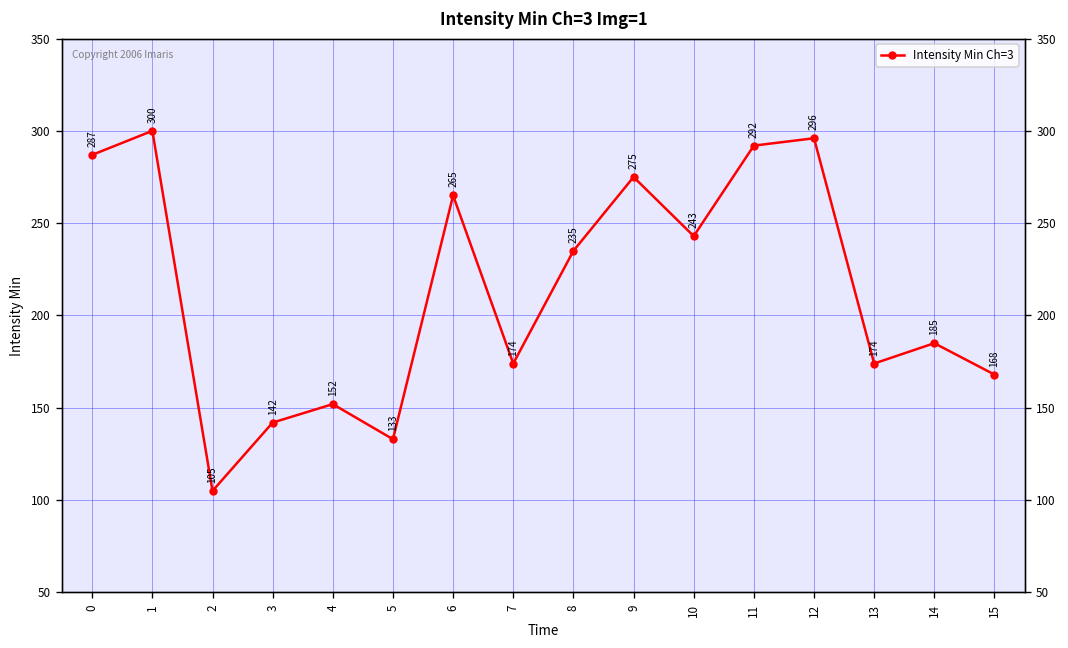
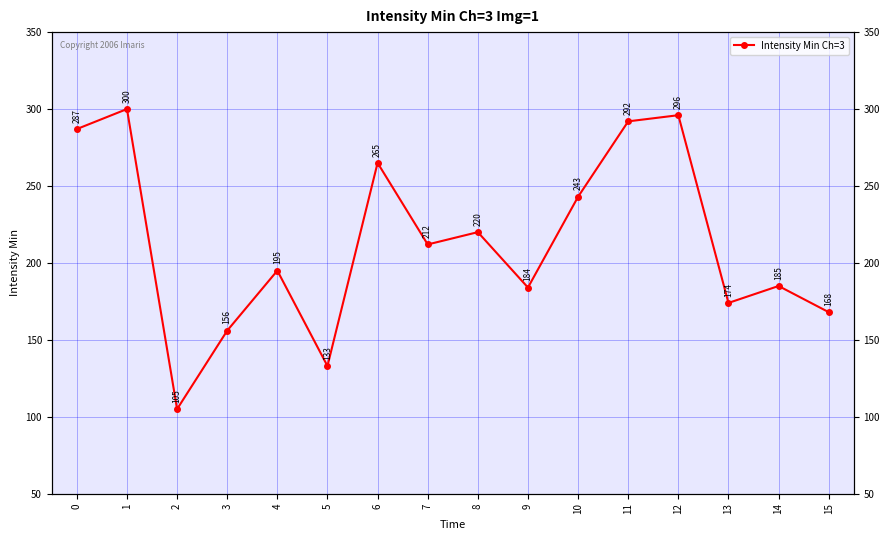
  {
    "0": 287,
    "1": 300,
    "2": 105,
-   "3": 142,
-   "4": 152,
+   "3": 156,
+   "4": 195,
    "5": 133,
    "6": 265,
-   "7": 174,
-   "8": 235,
-   "9": 275,
+   "7": 212,
+   "8": 220,
+   "9": 184,
    "10": 243,
    "11": 292,
    "12": 296,
    "13": 174,
    "14": 185,
    "15": 168
  }
